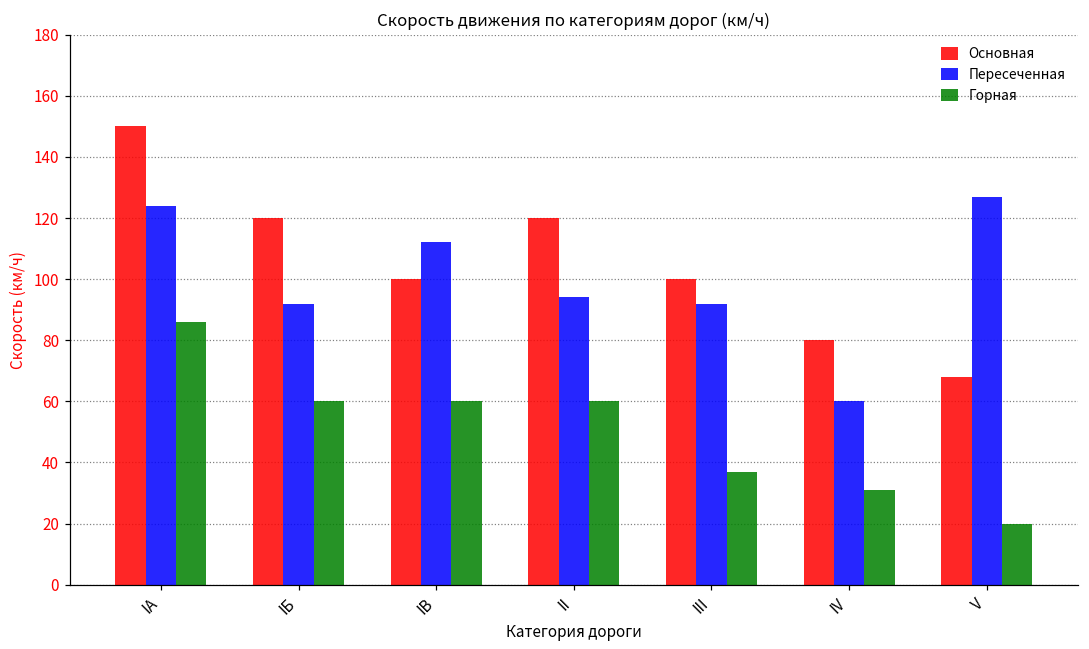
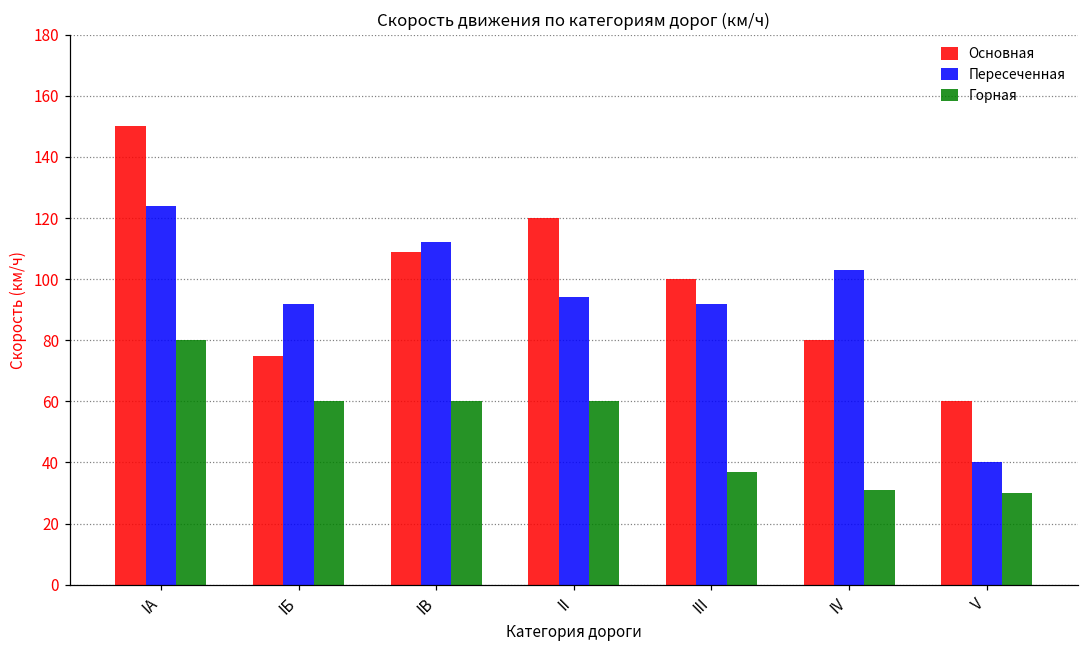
  {
    "Основная": {
      "IA": 150,
-     "IБ": 120,
-     "IB": 100,
+     "IБ": 75,
+     "IB": 109,
      "II": 120,
      "III": 100,
      "IV": 80,
-     "V": 68
+     "V": 60
    },
    "Пересеченная": {
      "IA": 124,
      "IБ": 92,
      "IB": 112,
      "II": 94,
      "III": 92,
-     "IV": 60,
-     "V": 127
+     "IV": 103,
+     "V": 40
    },
    "Горная": {
-     "IA": 86,
+     "IA": 80,
      "IБ": 60,
      "IB": 60,
      "II": 60,
      "III": 37,
      "IV": 31,
-     "V": 20
+     "V": 30
    }
  }
